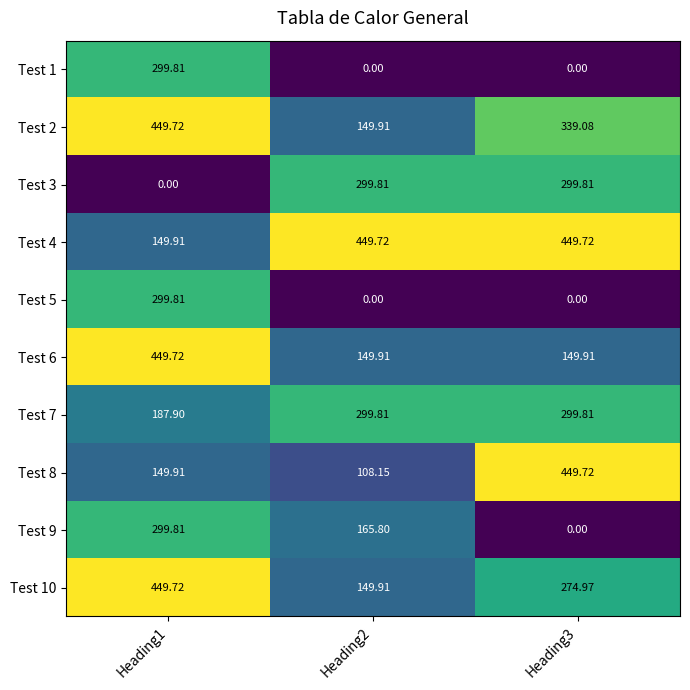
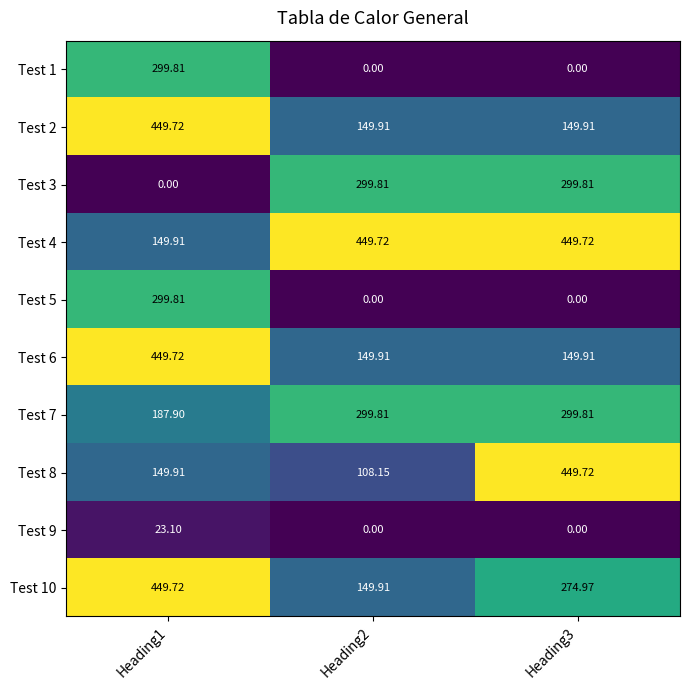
  {
    "Test 1": {
      "Heading1": 299.81,
      "Heading2": 0.00,
      "Heading3": 0.00
    },
    "Test 2": {
      "Heading1": 449.72,
      "Heading2": 149.91,
-     "Heading3": 339.08
+     "Heading3": 149.91
    },
    "Test 3": {
      "Heading1": 0.00,
      "Heading2": 299.81,
      "Heading3": 299.81
    },
    "Test 4": {
      "Heading1": 149.91,
      "Heading2": 449.72,
      "Heading3": 449.72
    },
    "Test 5": {
      "Heading1": 299.81,
      "Heading2": 0.00,
      "Heading3": 0.00
    },
    "Test 6": {
      "Heading1": 449.72,
      "Heading2": 149.91,
      "Heading3": 149.91
    },
    "Test 7": {
      "Heading1": 187.90,
      "Heading2": 299.81,
      "Heading3": 299.81
    },
    "Test 8": {
      "Heading1": 149.91,
      "Heading2": 108.15,
      "Heading3": 449.72
    },
    "Test 9": {
-     "Heading1": 299.81,
-     "Heading2": 165.80,
+     "Heading1": 23.10,
+     "Heading2": 0.00,
      "Heading3": 0.00
    },
    "Test 10": {
      "Heading1": 449.72,
      "Heading2": 149.91,
      "Heading3": 274.97
    }
  }
